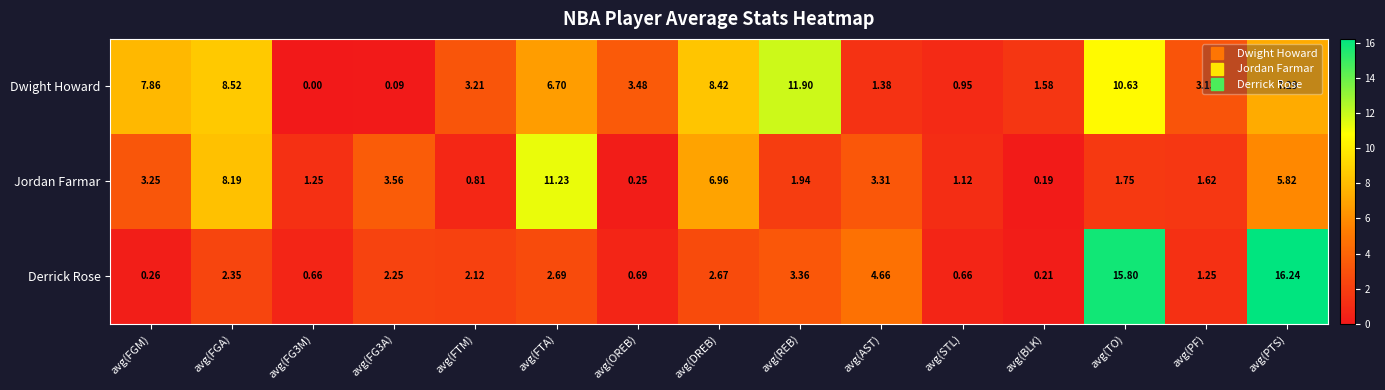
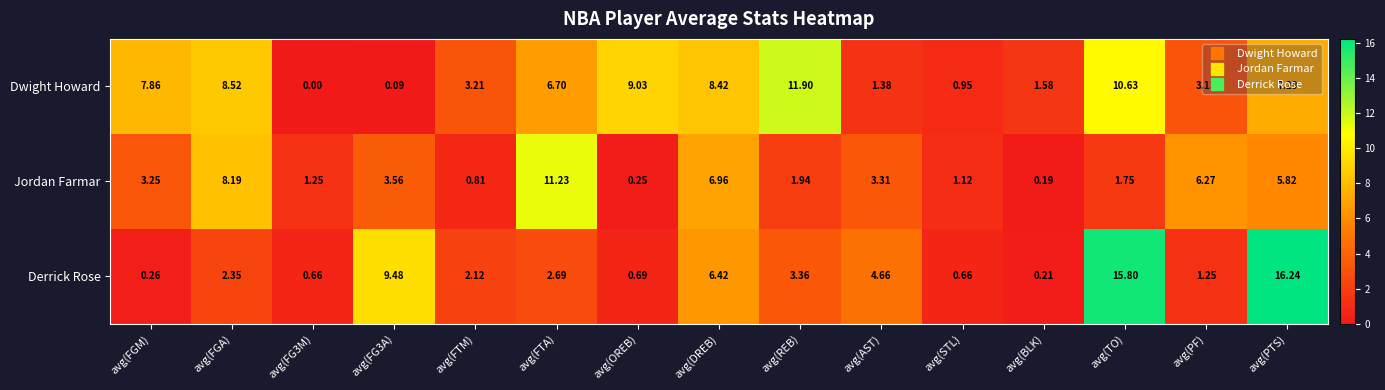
  {
    "Dwight Howard": {
      "avg(FGM)": 7.86,
      "avg(FGA)": 8.52,
      "avg(FG3M)": 0.00,
      "avg(FG3A)": 0.09,
      "avg(FTM)": 3.21,
      "avg(FTA)": 6.70,
-     "avg(OREB)": 3.48,
+     "avg(OREB)": 9.03,
      "avg(DREB)": 8.42,
      "avg(REB)": 11.90,
      "avg(AST)": 1.38,
      "avg(STL)": 0.95,
      "avg(BLK)": 1.58,
      "avg(TO)": 10.63
    },
    "Jordan Farmar": {
      "avg(FGM)": 3.25,
      "avg(FGA)": 8.19,
      "avg(FG3M)": 1.25,
      "avg(FG3A)": 3.56,
      "avg(FTM)": 0.81,
      "avg(FTA)": 11.23,
      "avg(OREB)": 0.25,
      "avg(DREB)": 6.96,
      "avg(REB)": 1.94,
      "avg(AST)": 3.31,
      "avg(STL)": 1.12,
      "avg(BLK)": 0.19,
      "avg(TO)": 1.75,
-     "avg(PF)": 1.62,
+     "avg(PF)": 6.27,
      "avg(PTS)": 5.82
    },
    "Derrick Rose": {
      "avg(FGM)": 0.26,
      "avg(FGA)": 2.35,
      "avg(FG3M)": 0.66,
-     "avg(FG3A)": 2.25,
+     "avg(FG3A)": 9.48,
      "avg(FTM)": 2.12,
      "avg(FTA)": 2.69,
      "avg(OREB)": 0.69,
-     "avg(DREB)": 2.67,
+     "avg(DREB)": 6.42,
      "avg(REB)": 3.36,
      "avg(AST)": 4.66,
      "avg(STL)": 0.66,
      "avg(BLK)": 0.21,
      "avg(TO)": 15.80,
      "avg(PF)": 1.25,
      "avg(PTS)": 16.24
    }
  }
